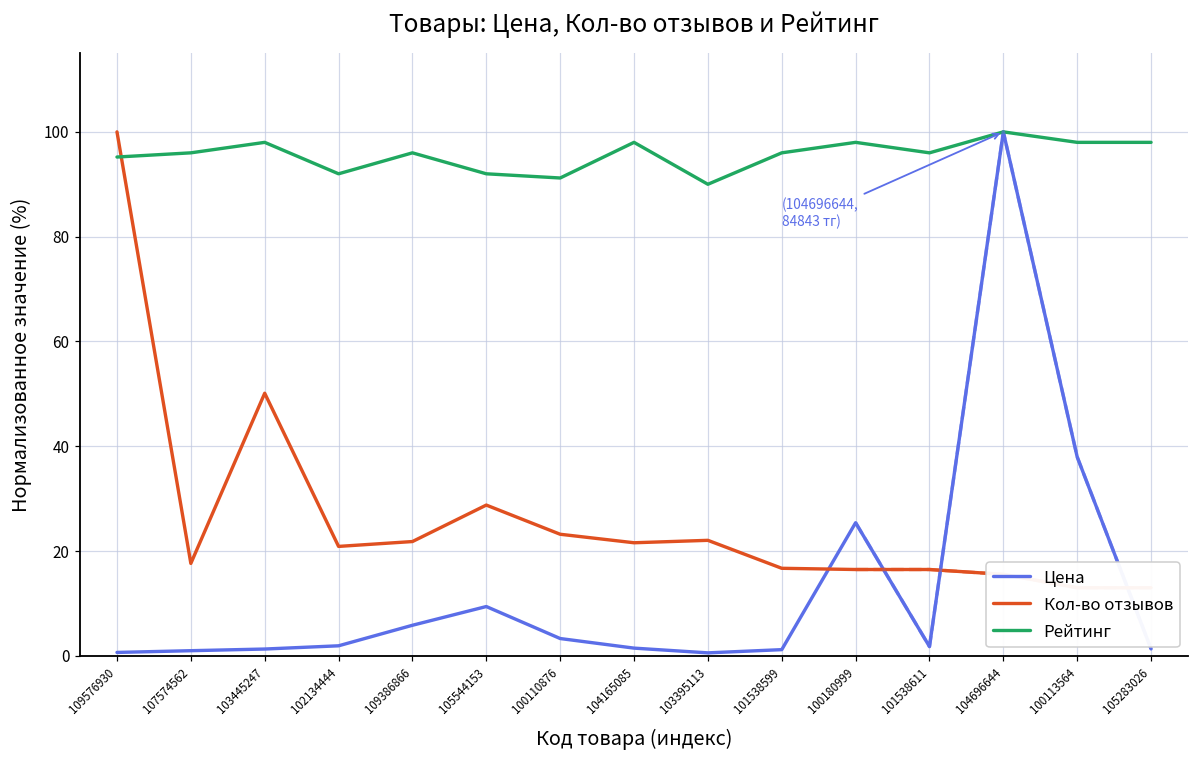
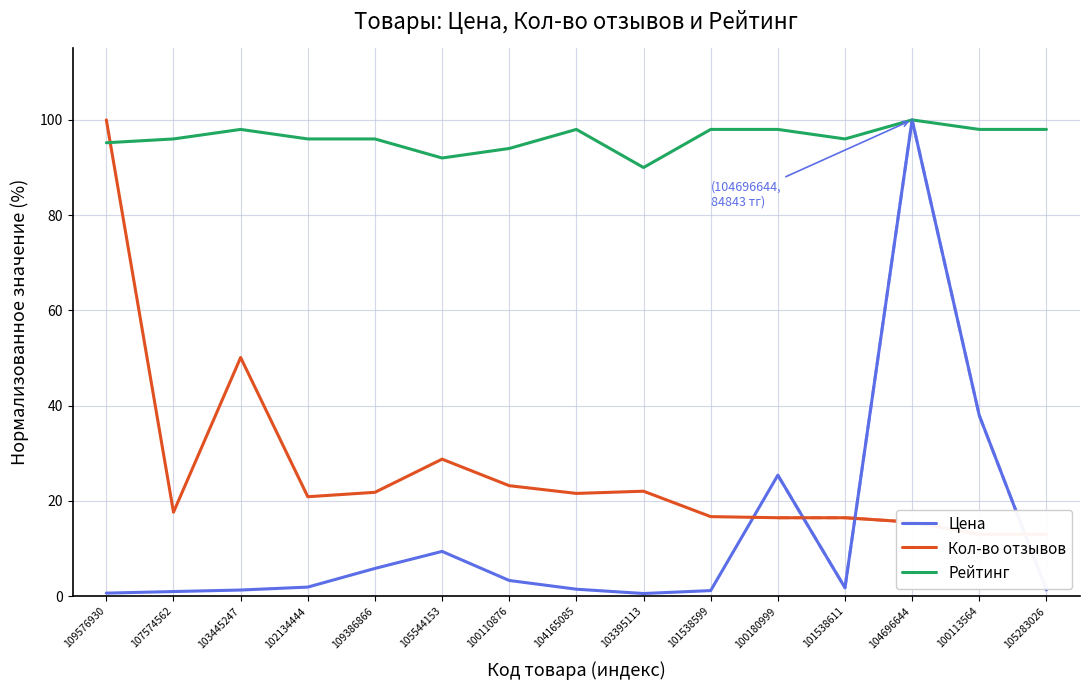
  {
    "Рейтинг": {
      "109576930": 95,
      "107574562": 96,
      "103445247": 98,
-     "102134444": 92,
+     "102134444": 96,
      "109386866": 96,
      "105544153": 92,
-     "100110876": 91,
+     "100110876": 94,
      "104165085": 98,
      "103395113": 90,
-     "101538599": 96,
+     "101538599": 98,
      "100113564": 98,
      "105283026": 98
    }
  }
